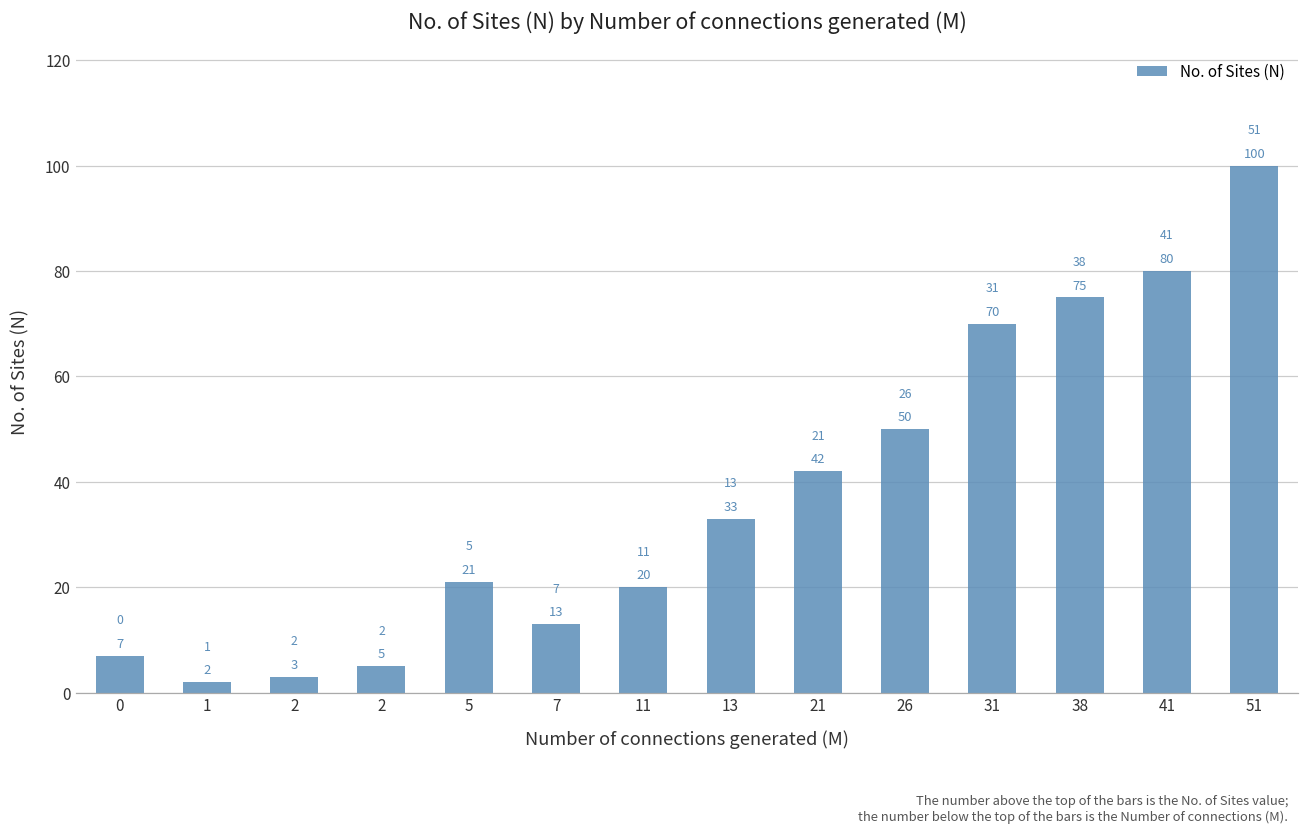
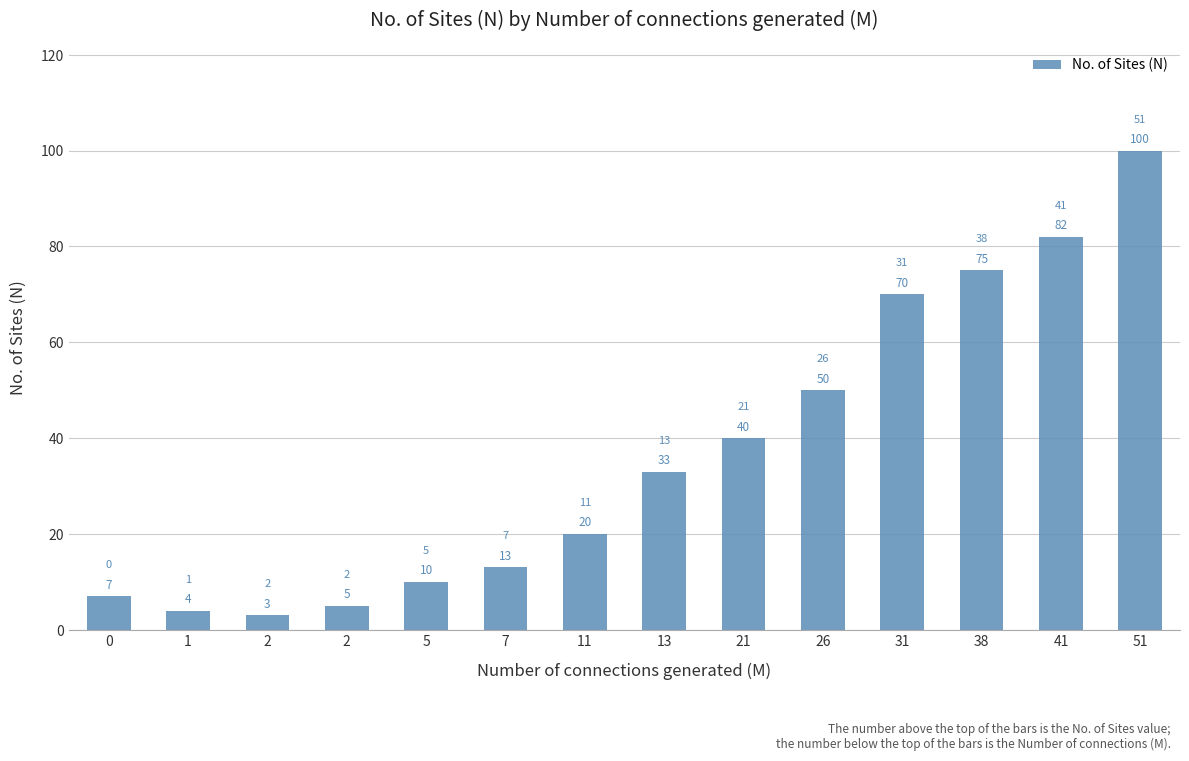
  {
    "0": 7,
-   "1": 2,
-   "5": 21,
+   "1": 4,
+   "5": 10,
    "7": 13,
    "11": 20,
    "13": 33,
-   "21": 42,
+   "21": 40,
    "26": 50,
    "31": 70,
    "38": 75,
-   "41": 80,
+   "41": 82,
    "51": 100
  }
